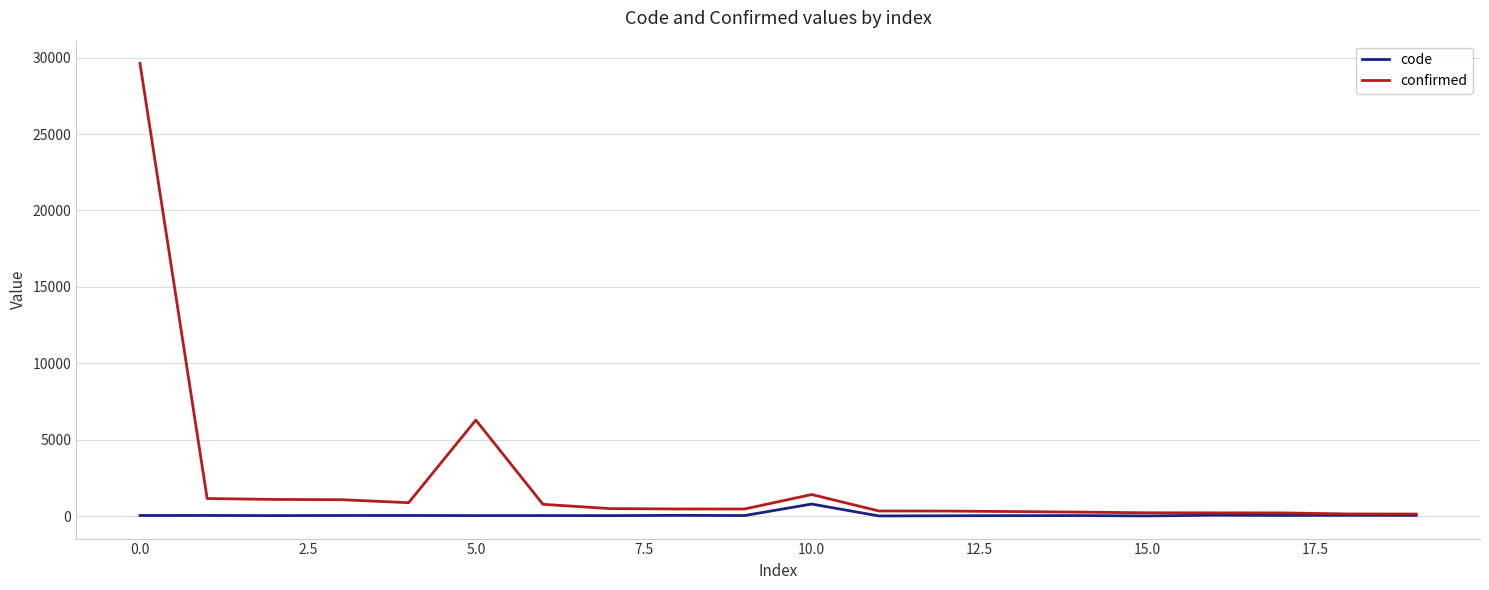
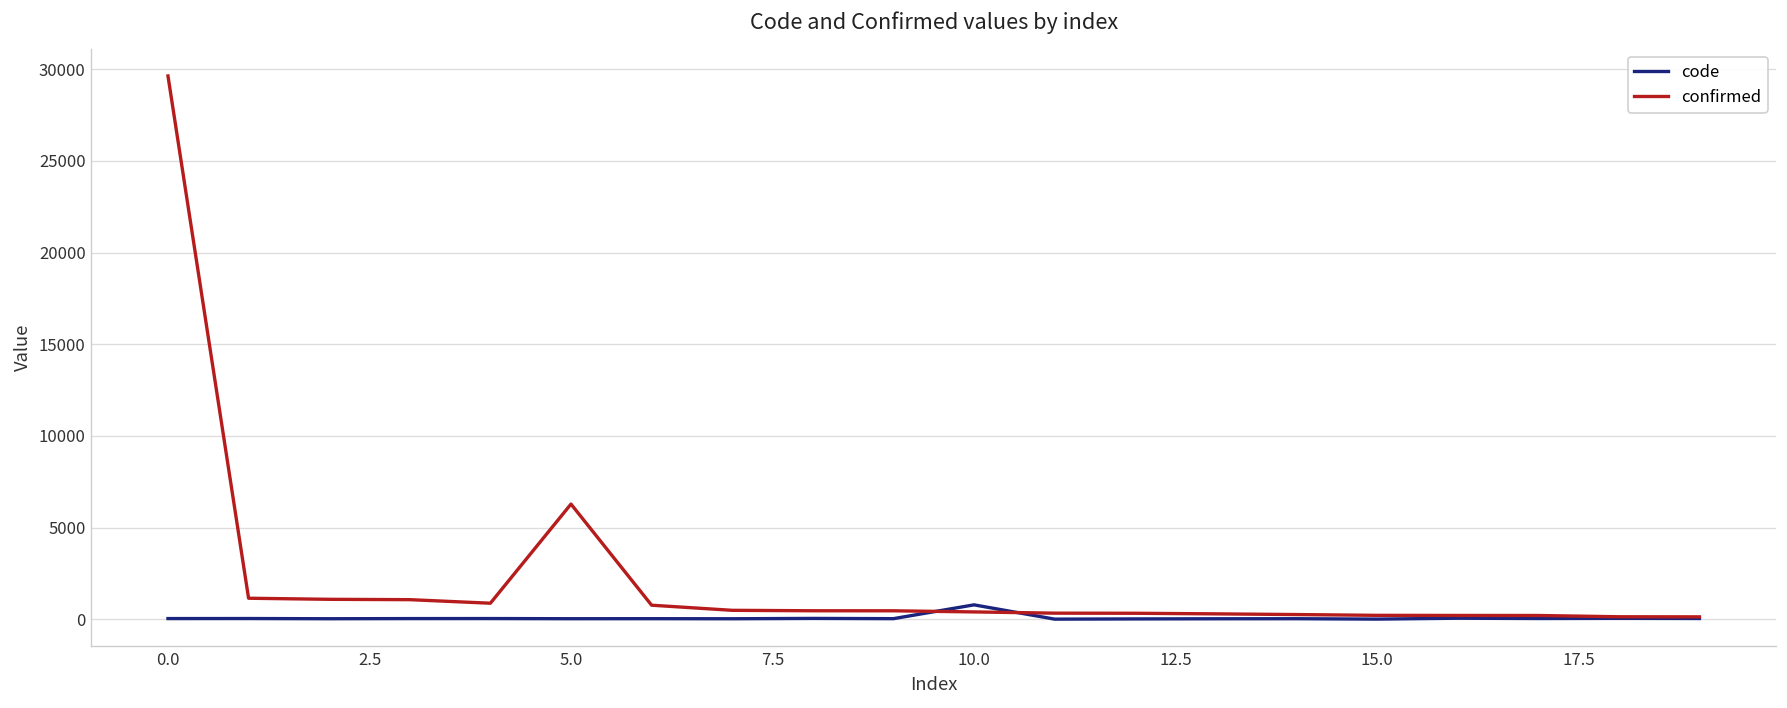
  {
    "code": {
      "0.0": 0,
      "5.0": 0,
      "10.0": 800,
      "15.0": 0
    },
    "confirmed": {
      "0.0": 29600,
      "5.0": 6300,
-     "10.0": 1400,
+     "10.0": 400,
      "15.0": 200
    }
  }
